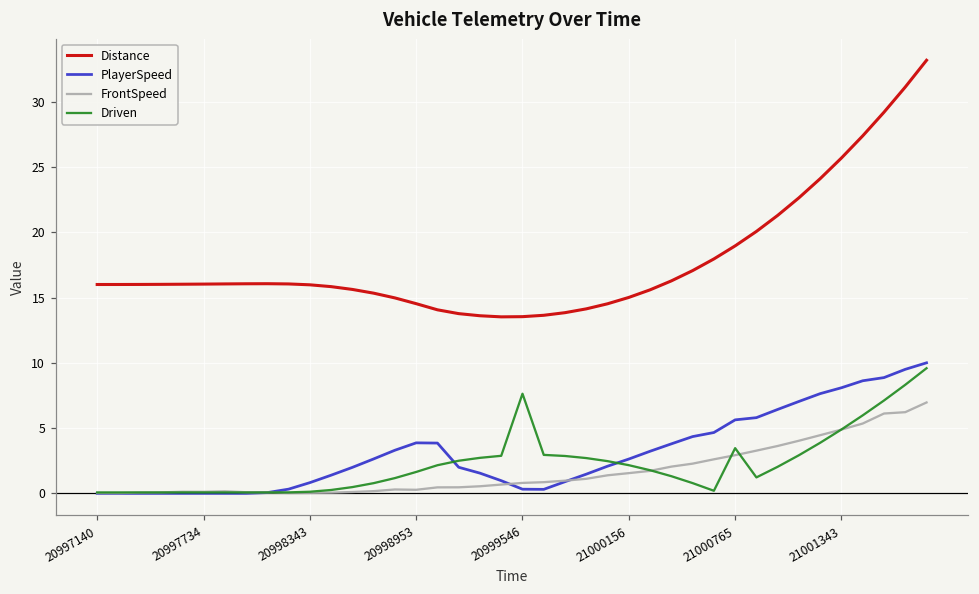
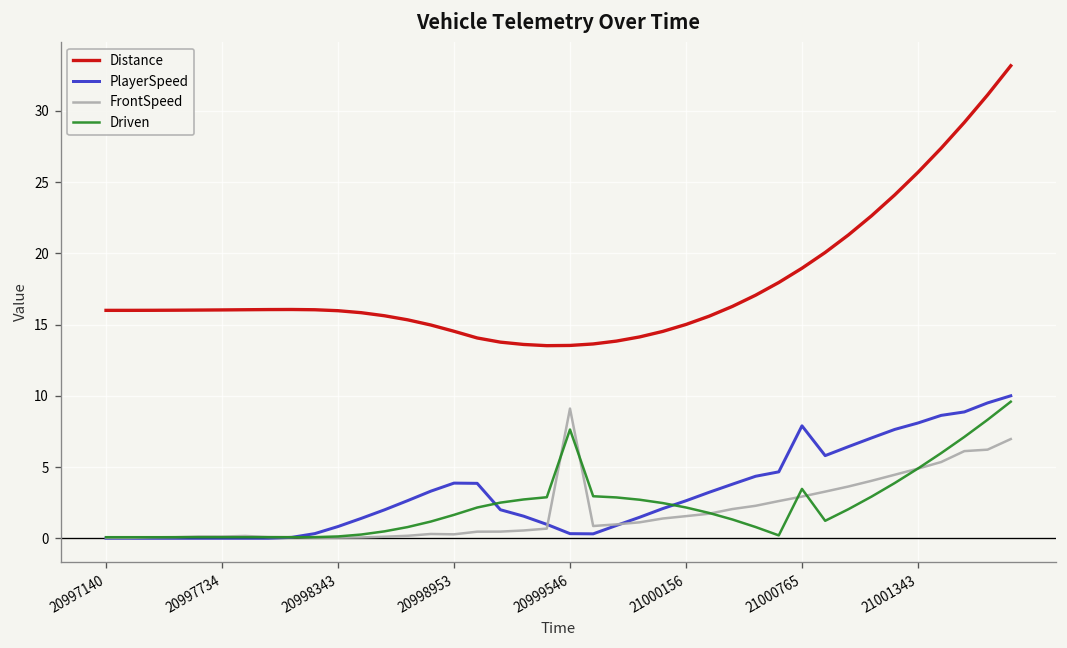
  {
    "Distance": {
      "20997140": 16.0,
      "20997734": 16.0,
      "20998343": 16.0,
      "20998953": 14.5,
      "20999546": 13.5,
      "21000156": 15.0,
      "21000765": 19.0,
      "21001343": 25.7
    },
    "PlayerSpeed": {
      "20998343": 0.8,
      "20998953": 3.9,
      "20999546": 0.3,
      "21000156": 2.6,
-     "21000765": 5.6,
+     "21000765": 7.9,
      "21001343": 8.1
    },
    "FrontSpeed": {
      "20998953": 0.3,
-     "20999546": 0.8,
+     "20999546": 9.1,
      "21000156": 1.5,
      "21000765": 2.9
    },
    "Driven": {
      "20998953": 1.6,
      "20999546": 7.6,
      "21000156": 2.2,
      "21000765": 3.5
    }
  }
